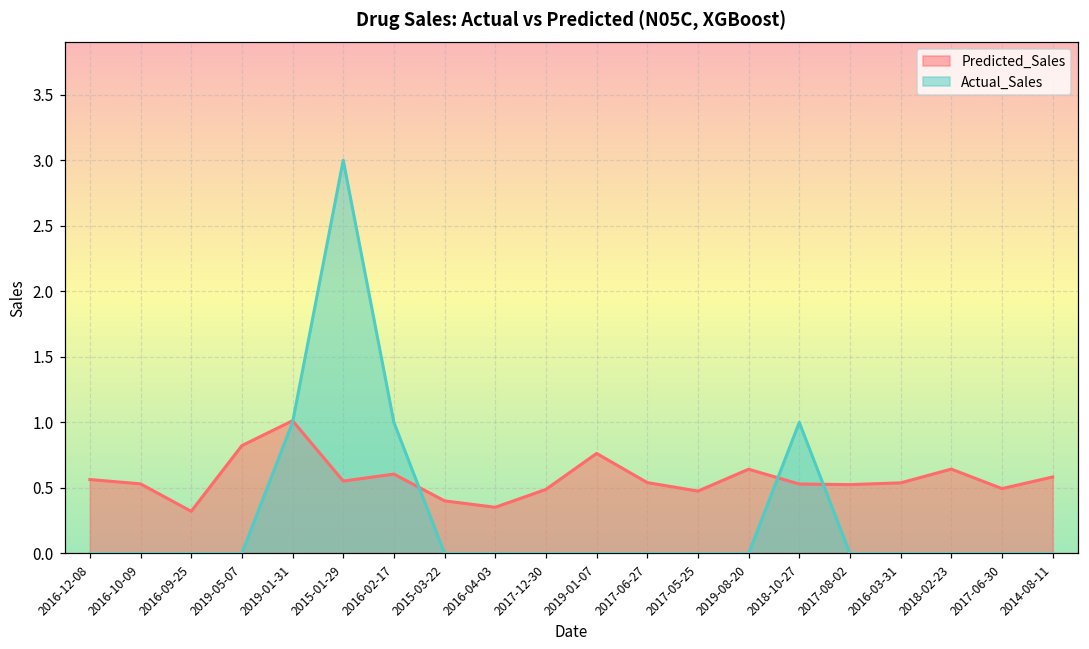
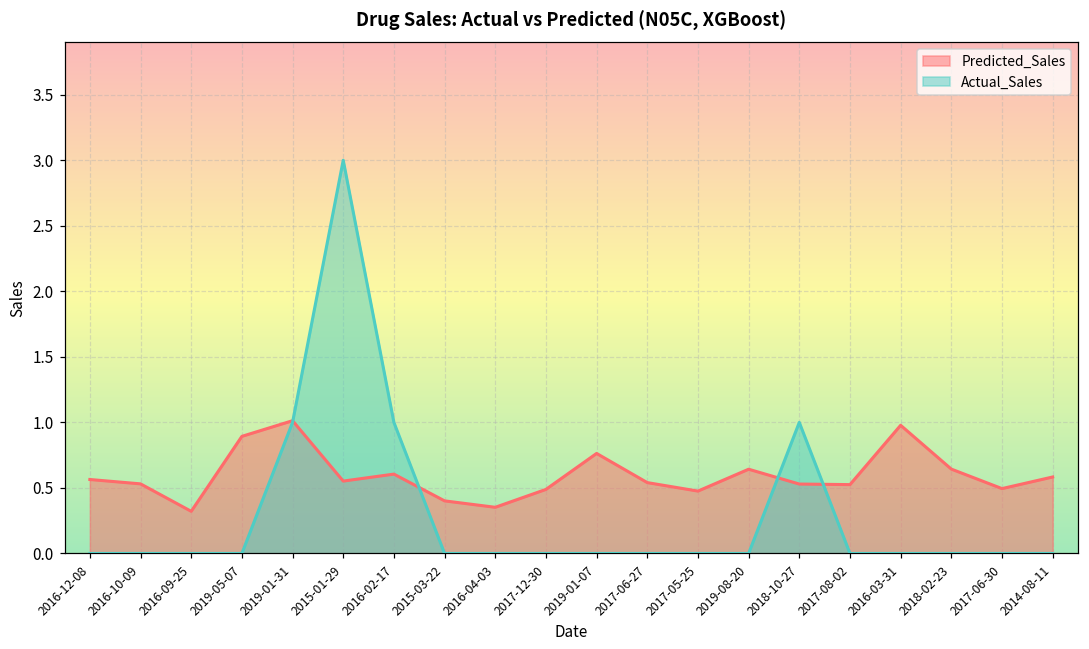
  {
    "Predicted_Sales": {
      "2016-12-08": 0.56,
      "2016-10-09": 0.53,
      "2016-09-25": 0.32,
-     "2019-05-07": 0.82,
+     "2019-05-07": 0.89,
      "2015-01-29": 0.55,
      "2016-02-17": 0.61,
      "2015-03-22": 0.40,
      "2016-04-03": 0.35,
      "2017-12-30": 0.49,
      "2019-01-07": 0.76,
      "2017-06-27": 0.54,
      "2017-05-25": 0.48,
      "2019-08-20": 0.64,
      "2018-10-27": 0.53,
      "2017-08-02": 0.53,
-     "2016-03-31": 0.54,
+     "2016-03-31": 0.98,
      "2018-02-23": 0.64,
      "2017-06-30": 0.49,
      "2014-08-11": 0.58
    },
    "Actual_Sales": {
      "2016-12-08": 0.00,
      "2016-10-09": 0.00,
      "2016-09-25": 0.00,
      "2019-05-07": 0.00,
      "2015-01-29": 3.00,
      "2016-02-17": 1.00,
      "2015-03-22": 0.00,
      "2016-04-03": 0.00,
      "2017-12-30": 0.00,
      "2019-01-07": 0.00,
      "2017-06-27": 0.00,
      "2017-05-25": 0.00,
      "2019-08-20": 0.00,
      "2018-10-27": 1.00,
      "2017-08-02": 0.00,
      "2016-03-31": 0.00,
      "2018-02-23": 0.00,
      "2017-06-30": 0.00,
      "2014-08-11": 0.00
    }
  }
